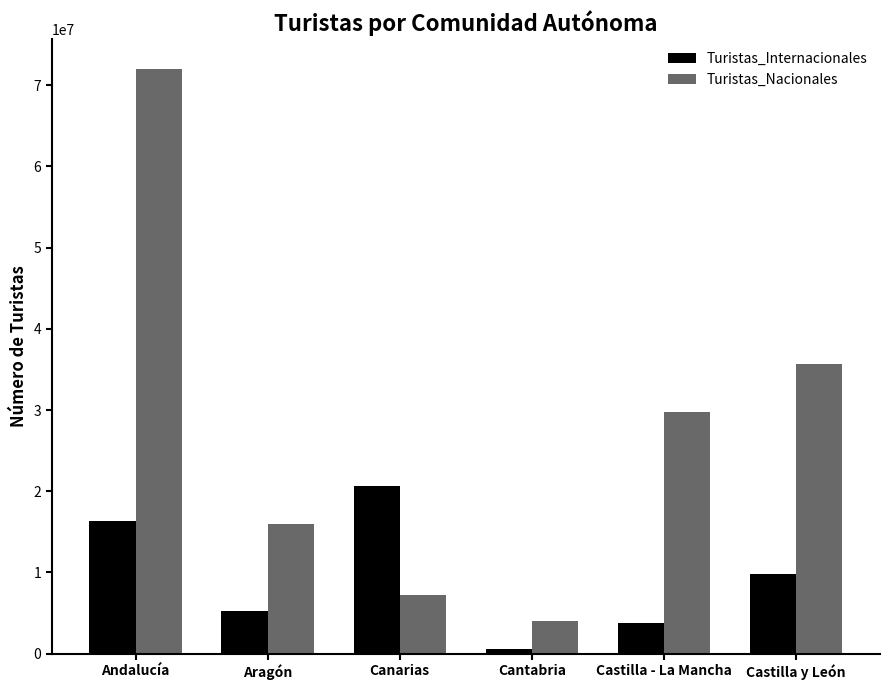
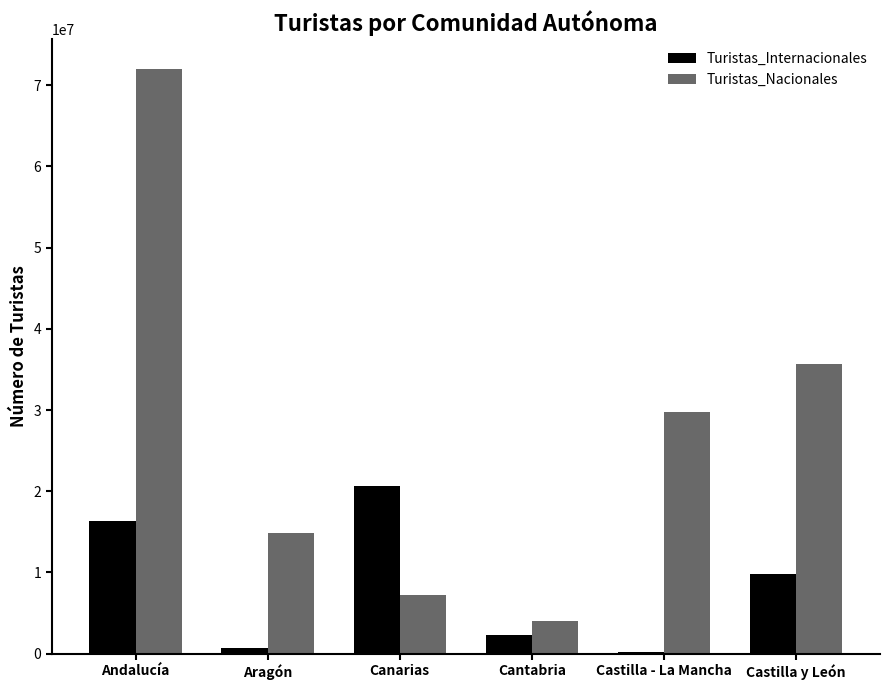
  {
    "Turistas_Internacionales": {
      "Andalucía": 16000000,
-     "Aragón": 5000000,
+     "Aragón": 1000000,
      "Canarias": 21000000,
-     "Cantabria": 1000000,
-     "Castilla - La Mancha": 4000000,
+     "Cantabria": 2000000,
+     "Castilla - La Mancha": 0,
      "Castilla y León": 10000000
    },
    "Turistas_Nacionales": {
      "Andalucía": 72000000,
-     "Aragón": 16000000,
+     "Aragón": 15000000,
      "Canarias": 7000000,
      "Cantabria": 4000000,
      "Castilla - La Mancha": 30000000,
      "Castilla y León": 36000000
    }
  }
